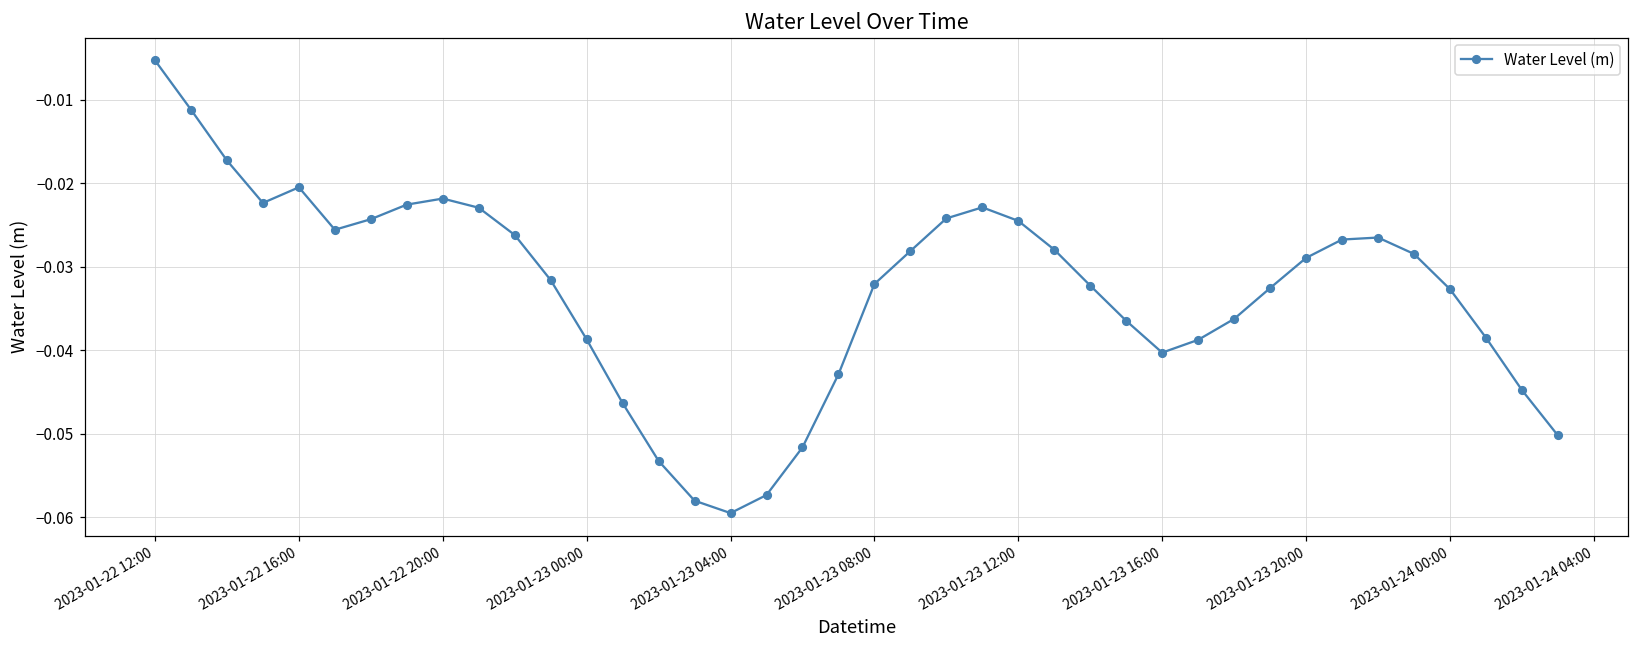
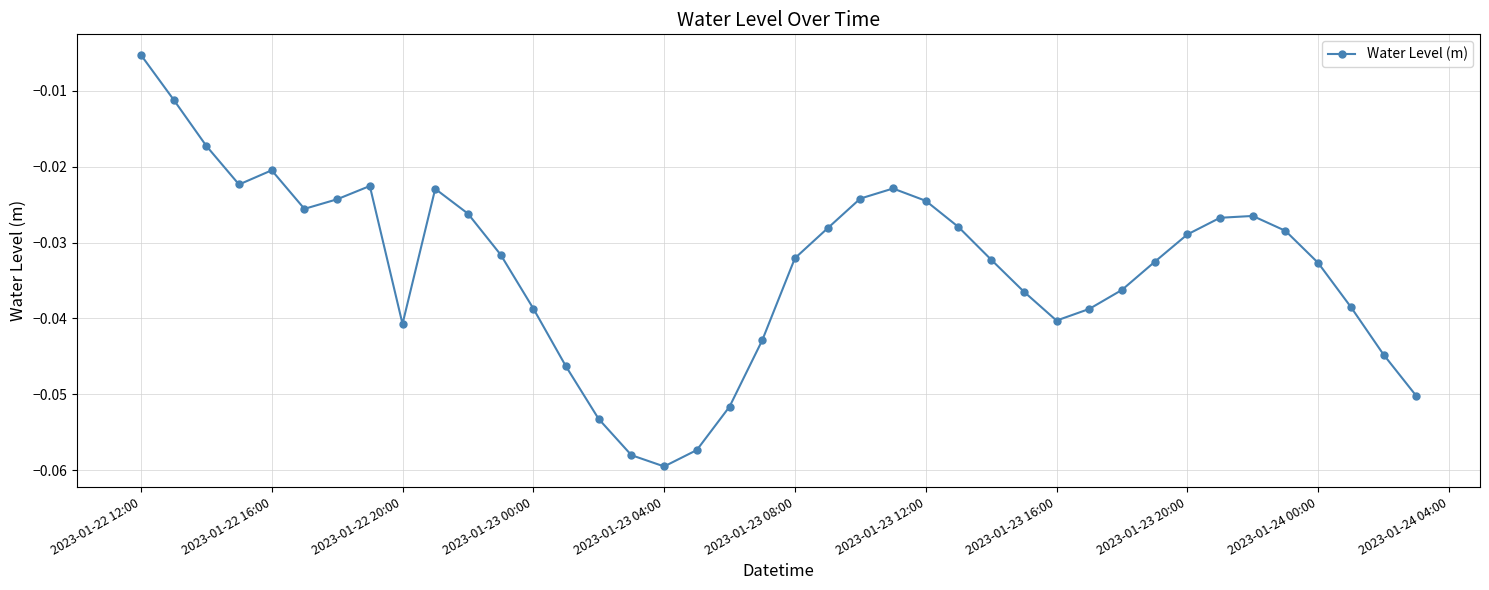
  {
    "2023-01-22 12:00": -0.005,
    "2023-01-22 16:00": -0.020,
-   "2023-01-22 20:00": -0.022,
+   "2023-01-22 20:00": -0.041,
    "2023-01-23 00:00": -0.039,
    "2023-01-23 04:00": -0.059,
    "2023-01-23 08:00": -0.032,
    "2023-01-23 12:00": -0.025,
    "2023-01-23 16:00": -0.040,
    "2023-01-23 20:00": -0.029,
    "2023-01-24 00:00": -0.033
  }
